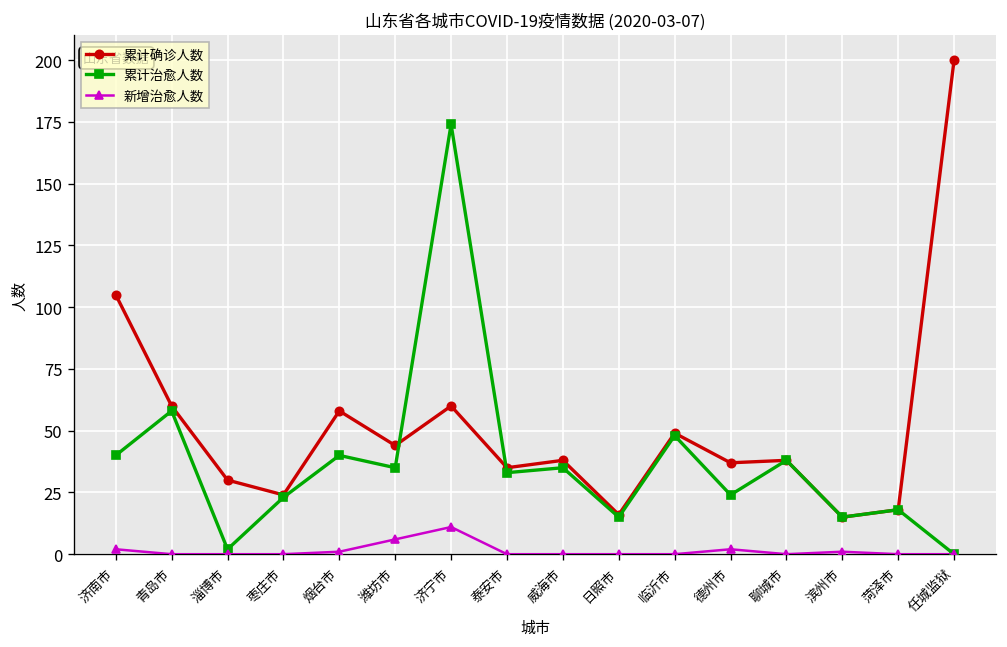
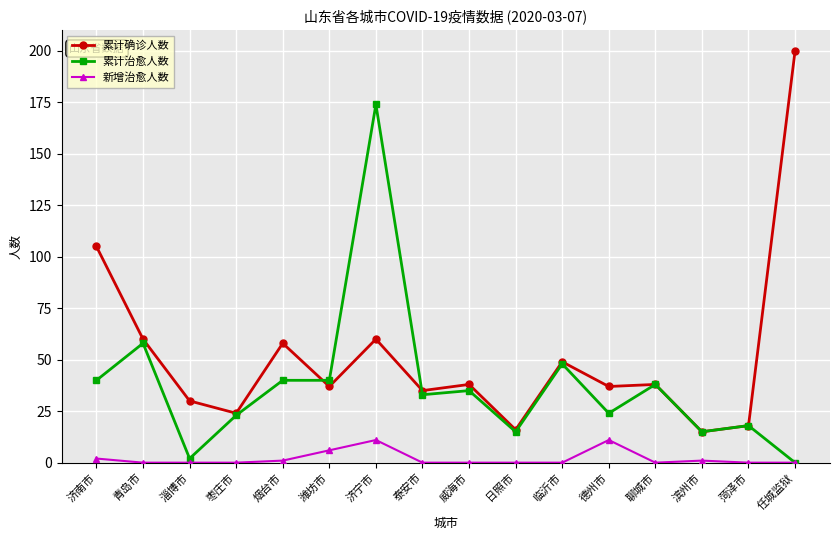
  {
    "累计确诊人数": {
      "济南市": 105,
      "青岛市": 60,
      "淄博市": 30,
      "烟台市": 58,
-     "潍坊市": 44,
+     "潍坊市": 37,
      "济宁市": 60,
      "泰安市": 35,
      "威海市": 38,
      "德州市": 37,
      "任城监狱": 200
    },
    "累计治愈人数": {
      "济南市": 40,
      "青岛市": 58,
      "淄博市": 2,
      "烟台市": 40,
-     "潍坊市": 35,
+     "潍坊市": 40,
      "济宁市": 174,
      "泰安市": 33,
      "威海市": 35,
      "德州市": 24
    },
    "新增治愈人数": {
      "济南市": 2,
      "青岛市": 0,
      "淄博市": 0,
      "枣庄市": 0,
      "烟台市": 1,
      "潍坊市": 6,
      "济宁市": 11,
      "泰安市": 0,
      "威海市": 0,
      "日照市": 0,
      "临沂市": 0,
-     "德州市": 2,
+     "德州市": 11,
      "聊城市": 0,
      "滨州市": 1,
      "菏泽市": 0
    }
  }
